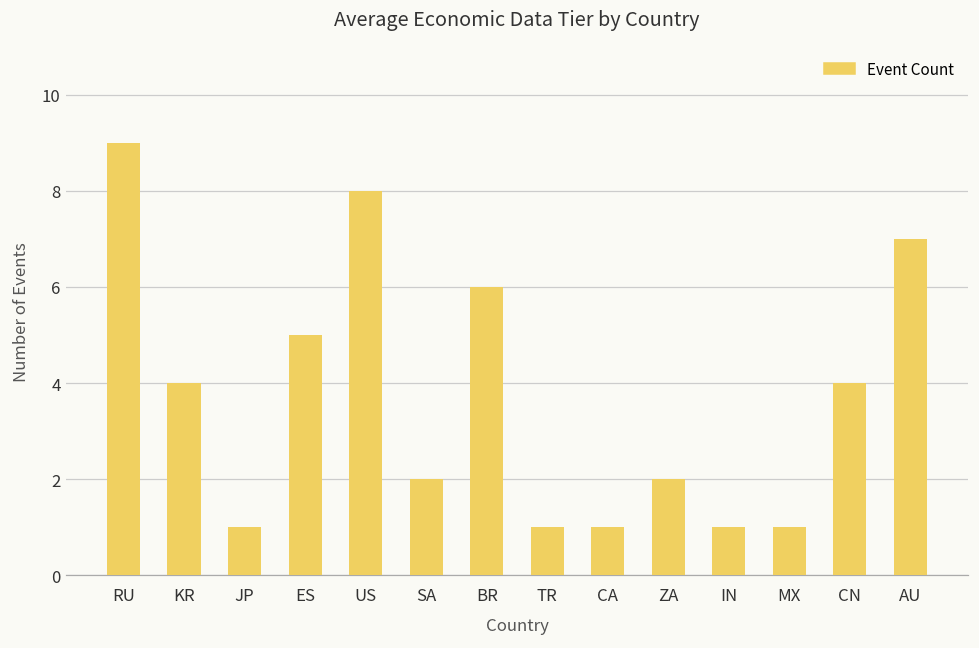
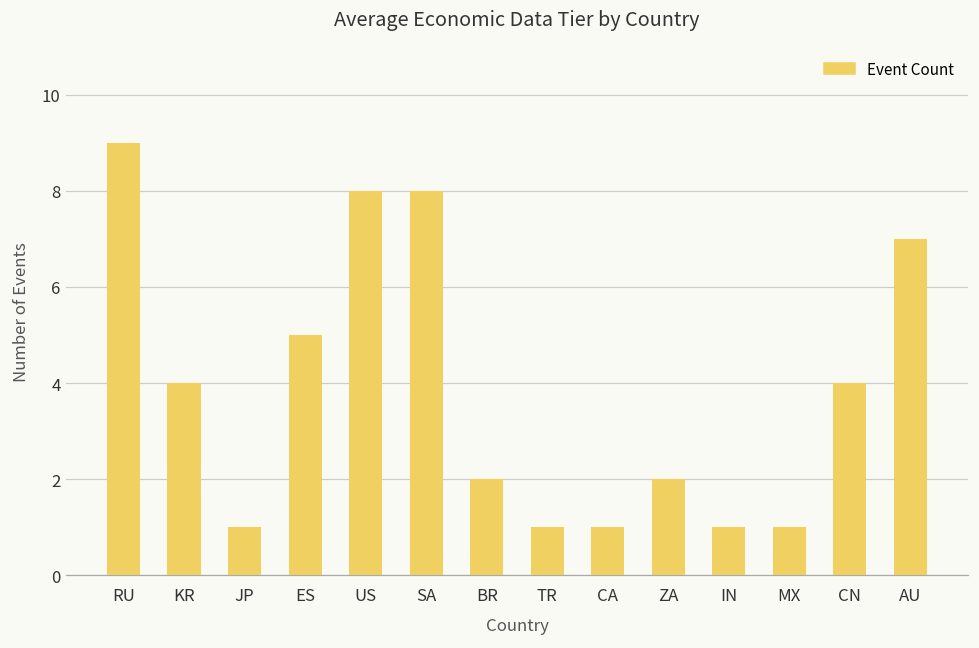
  {
    "RU": 9,
    "KR": 4,
    "JP": 1,
    "ES": 5,
    "US": 8,
-   "SA": 2,
-   "BR": 6,
+   "SA": 8,
+   "BR": 2,
    "TR": 1,
    "CA": 1,
    "ZA": 2,
    "IN": 1,
    "MX": 1,
    "CN": 4,
    "AU": 7
  }
